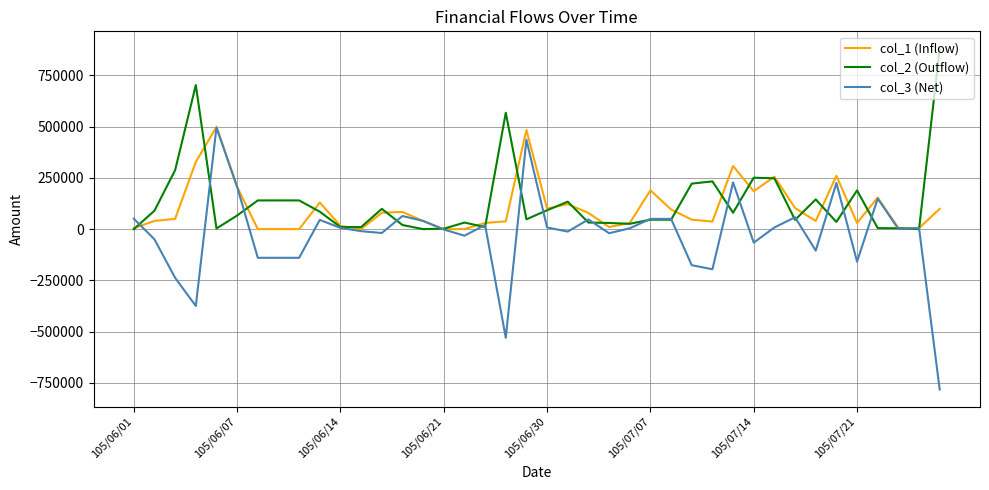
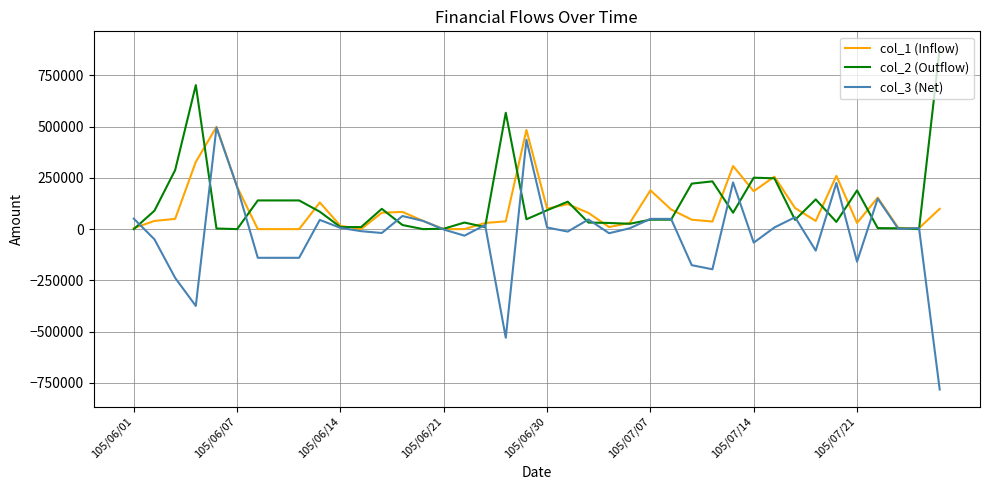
  {
    "col_1 (Inflow)": {
      "105/07/07": 190000,
      "105/07/14": 190000,
      "105/07/21": 30000
    },
    "col_2 (Outflow)": {
-     "105/06/07": 70000,
+     "105/06/07": 0,
      "105/07/14": 250000,
      "105/07/21": 190000
    },
    "col_3 (Net)": {
      "105/06/01": 50000,
      "105/06/30": 10000,
      "105/07/14": -70000,
      "105/07/21": -160000
    }
  }
